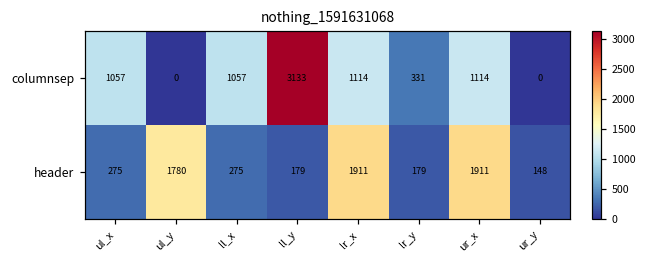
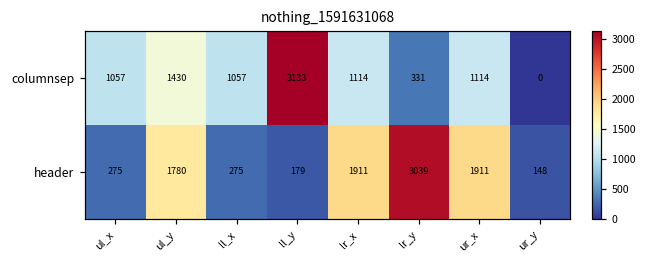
  {
    "columnsep": {
      "ul_x": 1057,
-     "ul_y": 0,
+     "ul_y": 1430,
      "ll_x": 1057,
      "ll_y": 3133,
      "lr_x": 1114,
      "lr_y": 331,
      "ur_x": 1114,
      "ur_y": 0
    },
    "header": {
      "ul_x": 275,
      "ul_y": 1780,
      "ll_x": 275,
      "ll_y": 179,
      "lr_x": 1911,
-     "lr_y": 179,
+     "lr_y": 3039,
      "ur_x": 1911,
      "ur_y": 148
    }
  }
